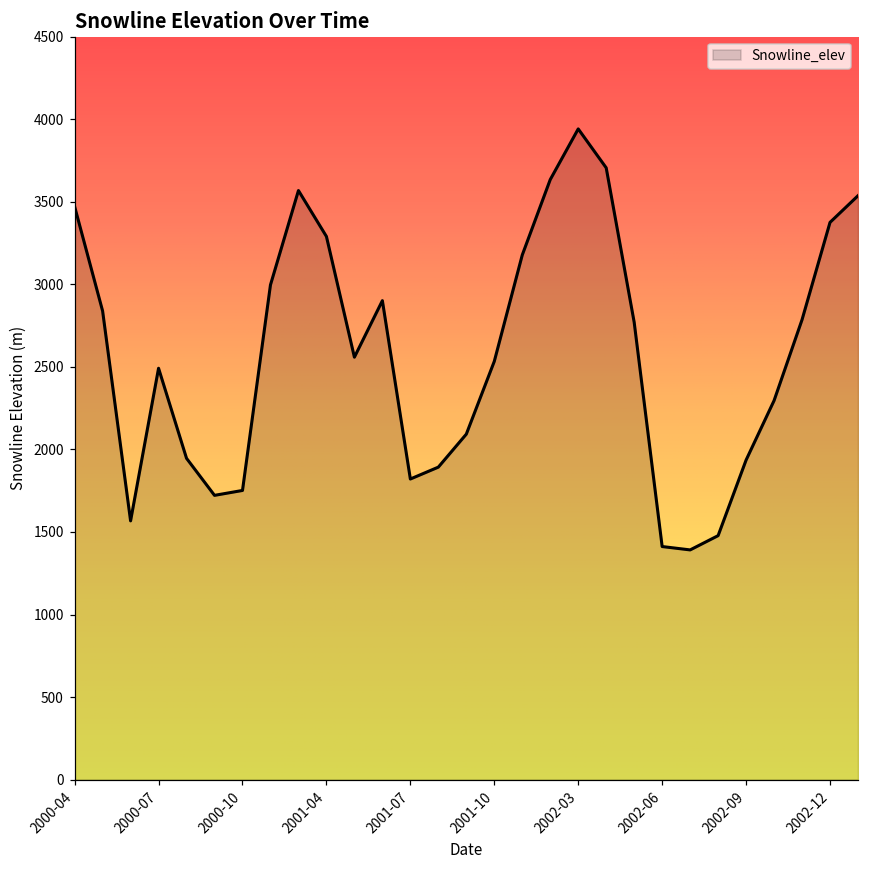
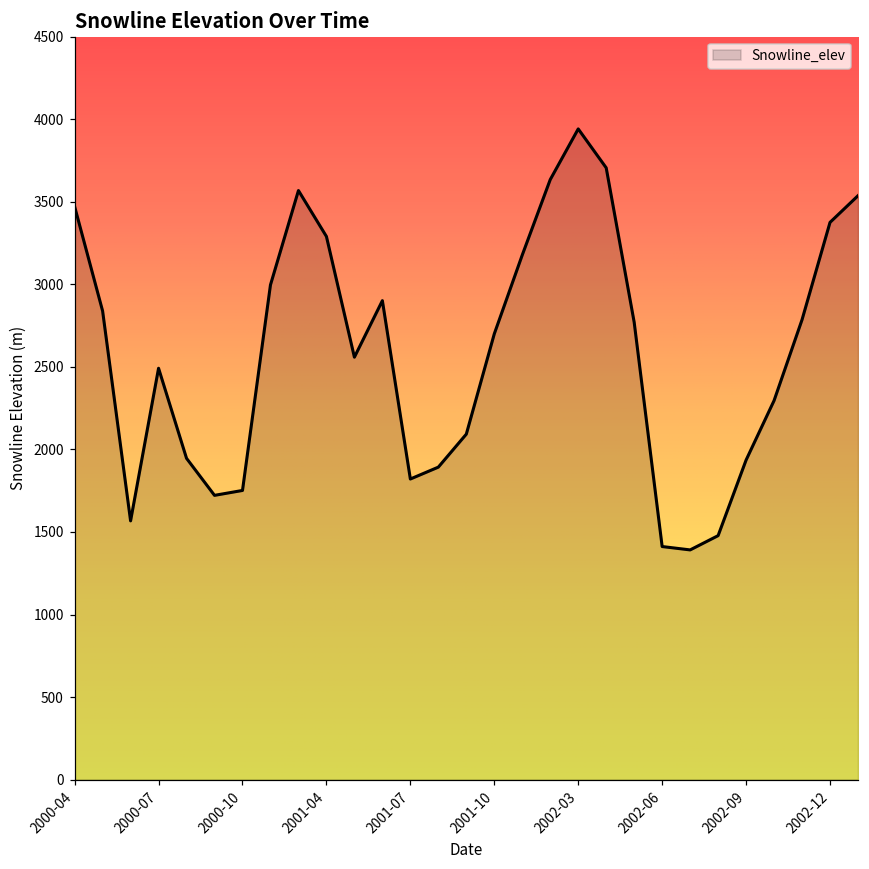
  {
    "2000-04": 3470,
    "2000-07": 2490,
    "2000-10": 1750,
    "2001-04": 3290,
    "2001-07": 1820,
-   "2001-10": 2530,
+   "2001-10": 2700,
    "2002-03": 3940,
    "2002-06": 1410,
    "2002-09": 1940,
    "2002-12": 3380
  }
